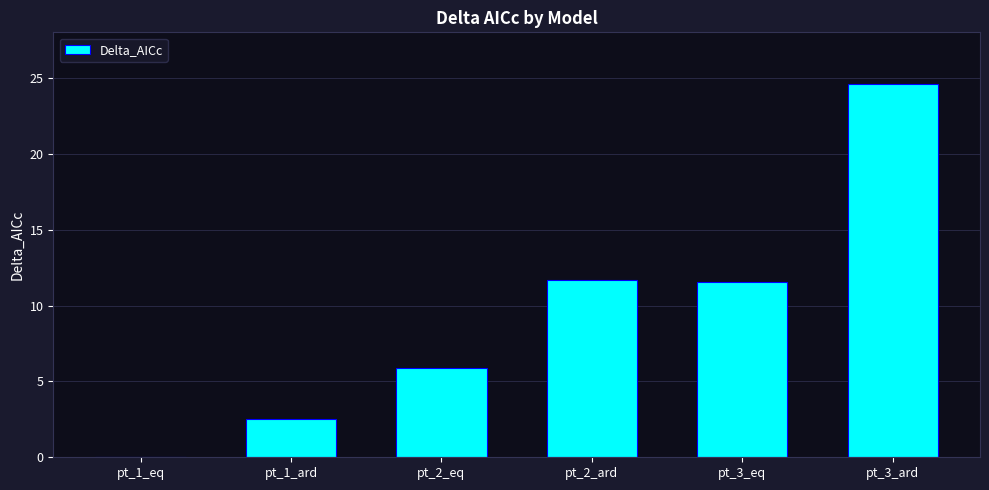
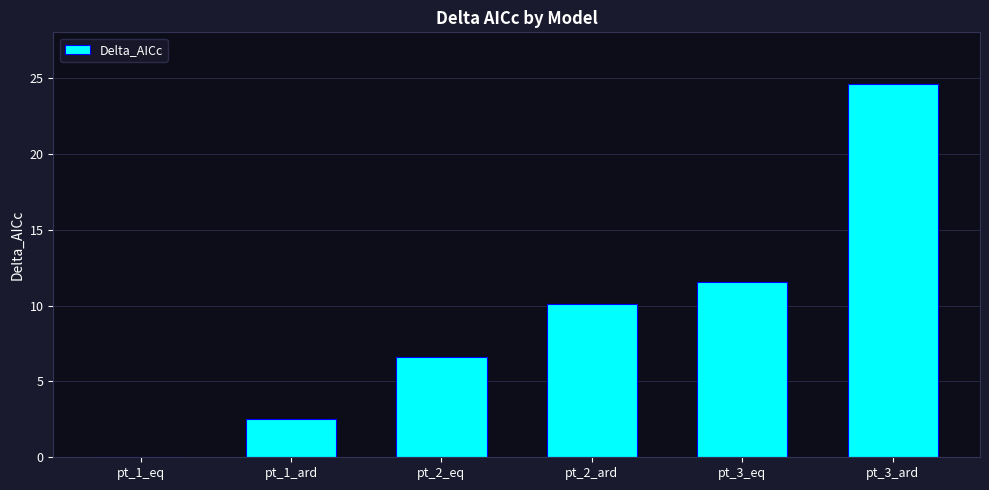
  {
    "pt_1_eq": 0.0,
    "pt_1_ard": 2.5,
-   "pt_2_eq": 5.9,
-   "pt_2_ard": 11.7,
+   "pt_2_eq": 6.6,
+   "pt_2_ard": 10.1,
    "pt_3_eq": 11.5,
    "pt_3_ard": 24.6
  }
